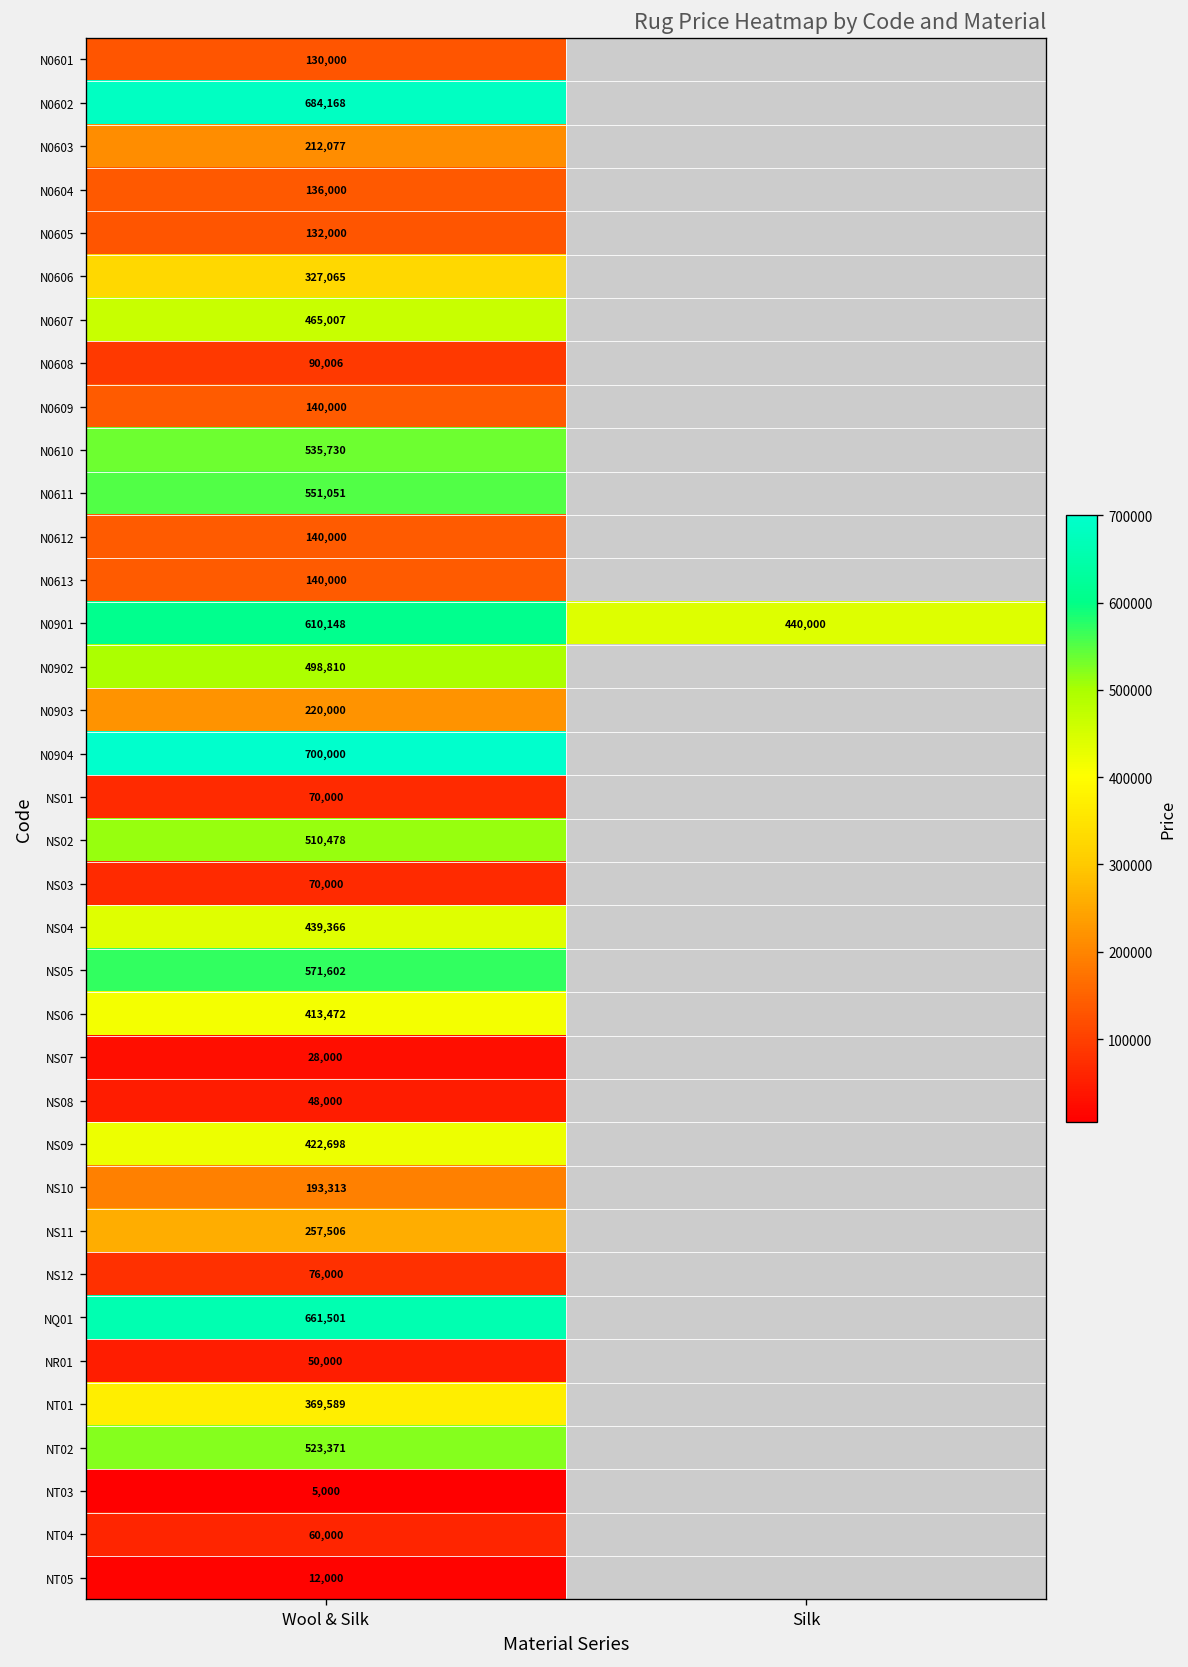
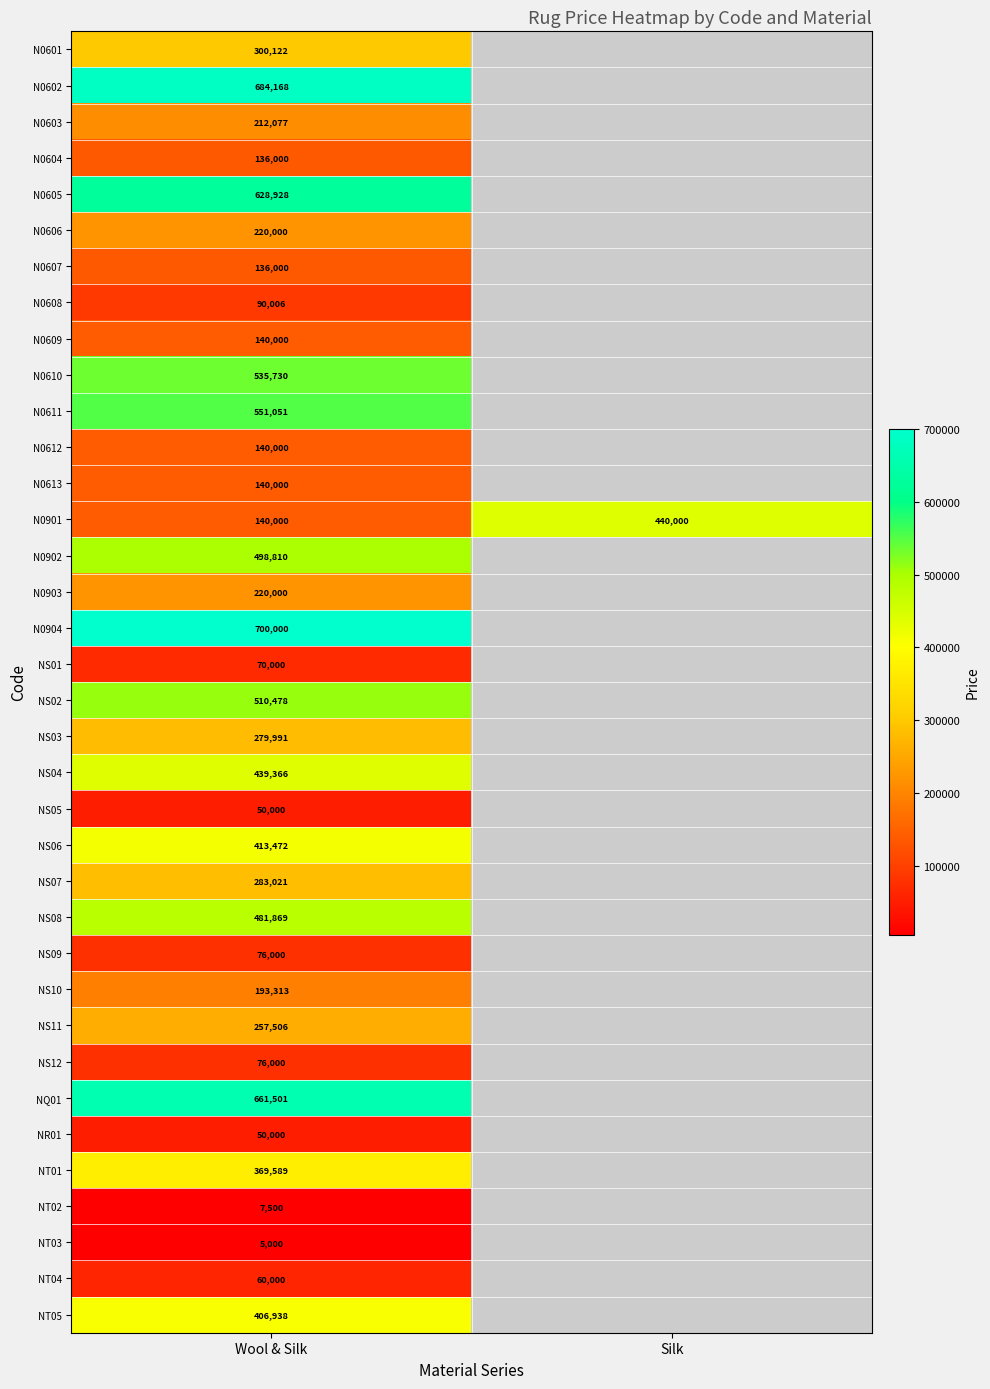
  {
    "N0601": {
-     "Wool & Silk": "130,000"
+     "Wool & Silk": "300,122"
    },
    "N0602": {
      "Wool & Silk": "684,168"
    },
    "N0603": {
      "Wool & Silk": "212,077"
    },
    "N0604": {
      "Wool & Silk": "136,000"
    },
    "N0605": {
-     "Wool & Silk": "132,000"
+     "Wool & Silk": "628,928"
    },
    "N0606": {
-     "Wool & Silk": "327,065"
+     "Wool & Silk": "220,000"
    },
    "N0607": {
-     "Wool & Silk": "465,007"
+     "Wool & Silk": "136,000"
    },
    "N0608": {
      "Wool & Silk": "90,006"
    },
    "N0609": {
      "Wool & Silk": "140,000"
    },
    "N0610": {
      "Wool & Silk": "535,730"
    },
    "N0611": {
      "Wool & Silk": "551,051"
    },
    "N0612": {
      "Wool & Silk": "140,000"
    },
    "N0613": {
      "Wool & Silk": "140,000"
    },
    "N0901": {
-     "Wool & Silk": "610,148",
+     "Wool & Silk": "140,000",
      "Silk": "440,000"
    },
    "N0902": {
      "Wool & Silk": "498,810"
    },
    "N0903": {
      "Wool & Silk": "220,000"
    },
    "N0904": {
      "Wool & Silk": "700,000"
    },
    "NS01": {
      "Wool & Silk": "70,000"
    },
    "NS02": {
      "Wool & Silk": "510,478"
    },
    "NS03": {
-     "Wool & Silk": "70,000"
+     "Wool & Silk": "279,991"
    },
    "NS04": {
      "Wool & Silk": "439,366"
    },
    "NS05": {
-     "Wool & Silk": "571,602"
+     "Wool & Silk": "50,000"
    },
    "NS06": {
      "Wool & Silk": "413,472"
    },
    "NS07": {
-     "Wool & Silk": "28,000"
+     "Wool & Silk": "283,021"
    },
    "NS08": {
-     "Wool & Silk": "48,000"
+     "Wool & Silk": "481,869"
    },
    "NS09": {
-     "Wool & Silk": "422,698"
+     "Wool & Silk": "76,000"
    },
    "NS10": {
      "Wool & Silk": "193,313"
    },
    "NS11": {
      "Wool & Silk": "257,506"
    },
    "NS12": {
      "Wool & Silk": "76,000"
    },
    "NQ01": {
      "Wool & Silk": "661,501"
    },
    "NR01": {
      "Wool & Silk": "50,000"
    },
    "NT01": {
      "Wool & Silk": "369,589"
    },
    "NT02": {
-     "Wool & Silk": "523,371"
+     "Wool & Silk": "7,500"
    },
    "NT03": {
      "Wool & Silk": "5,000"
    },
    "NT04": {
      "Wool & Silk": "60,000"
    },
    "NT05": {
-     "Wool & Silk": "12,000"
+     "Wool & Silk": "406,938"
    }
  }
